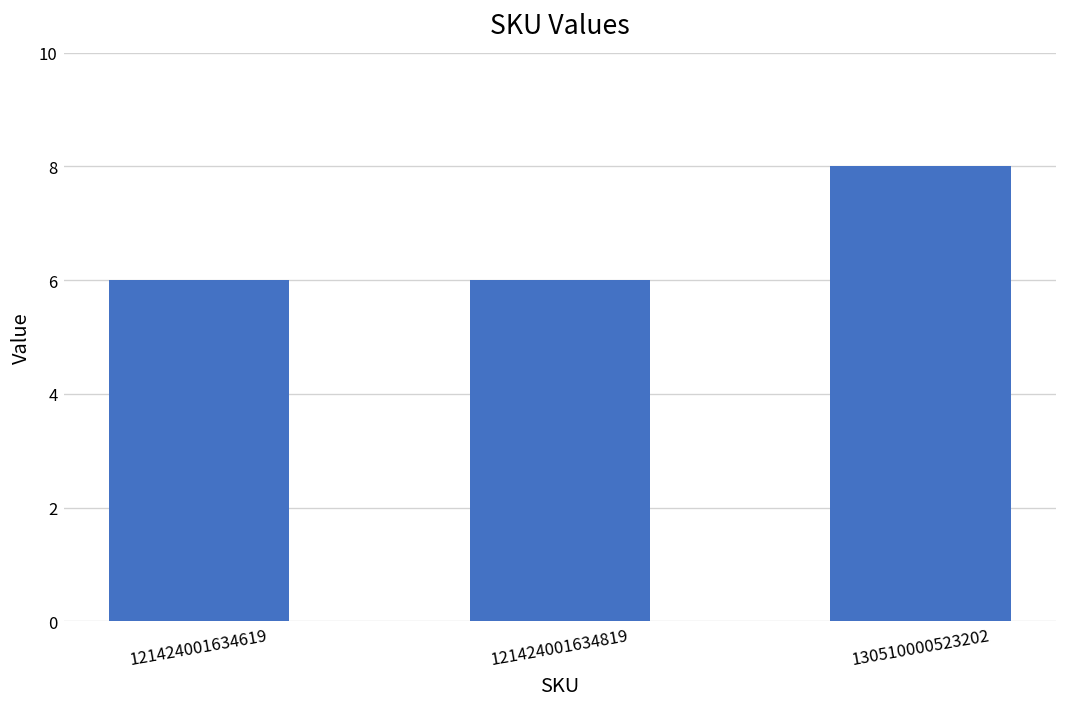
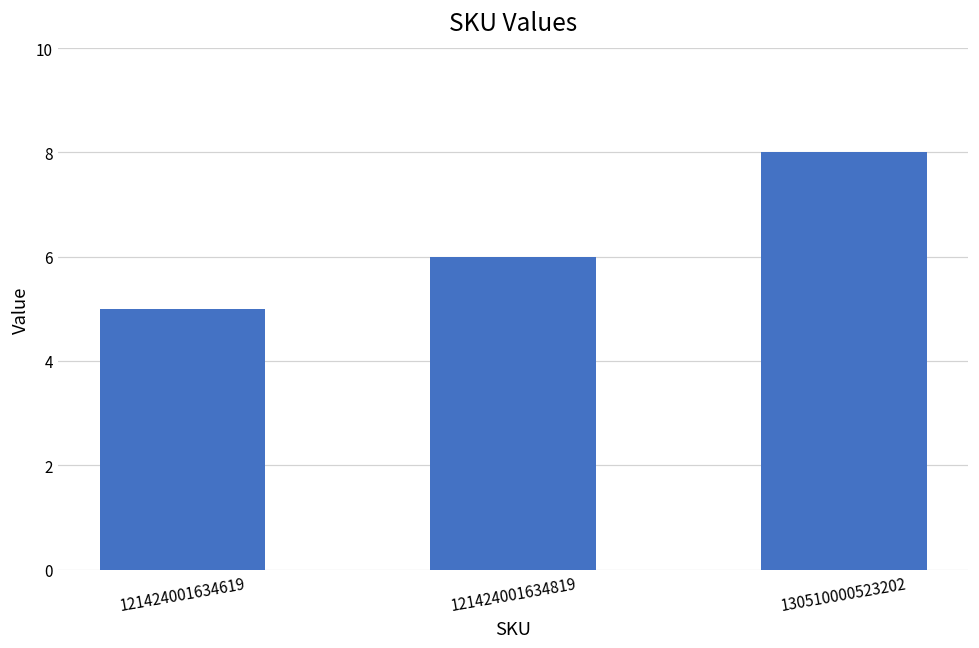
  {
-   "121424001634619": 6,
+   "121424001634619": 5,
    "121424001634819": 6,
    "130510000523202": 8
  }
